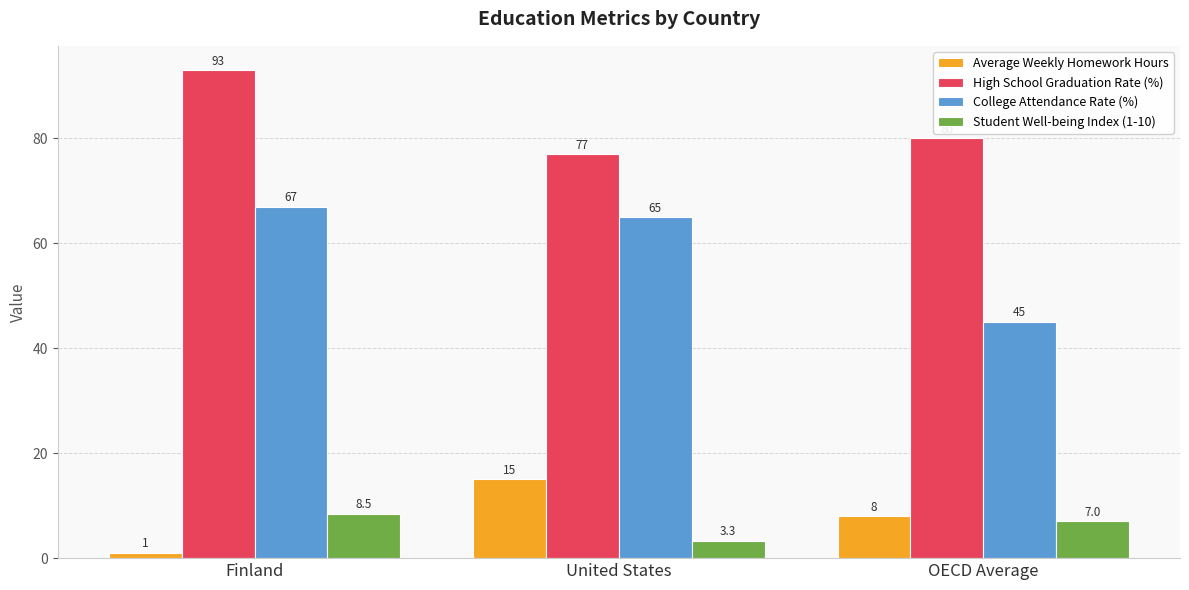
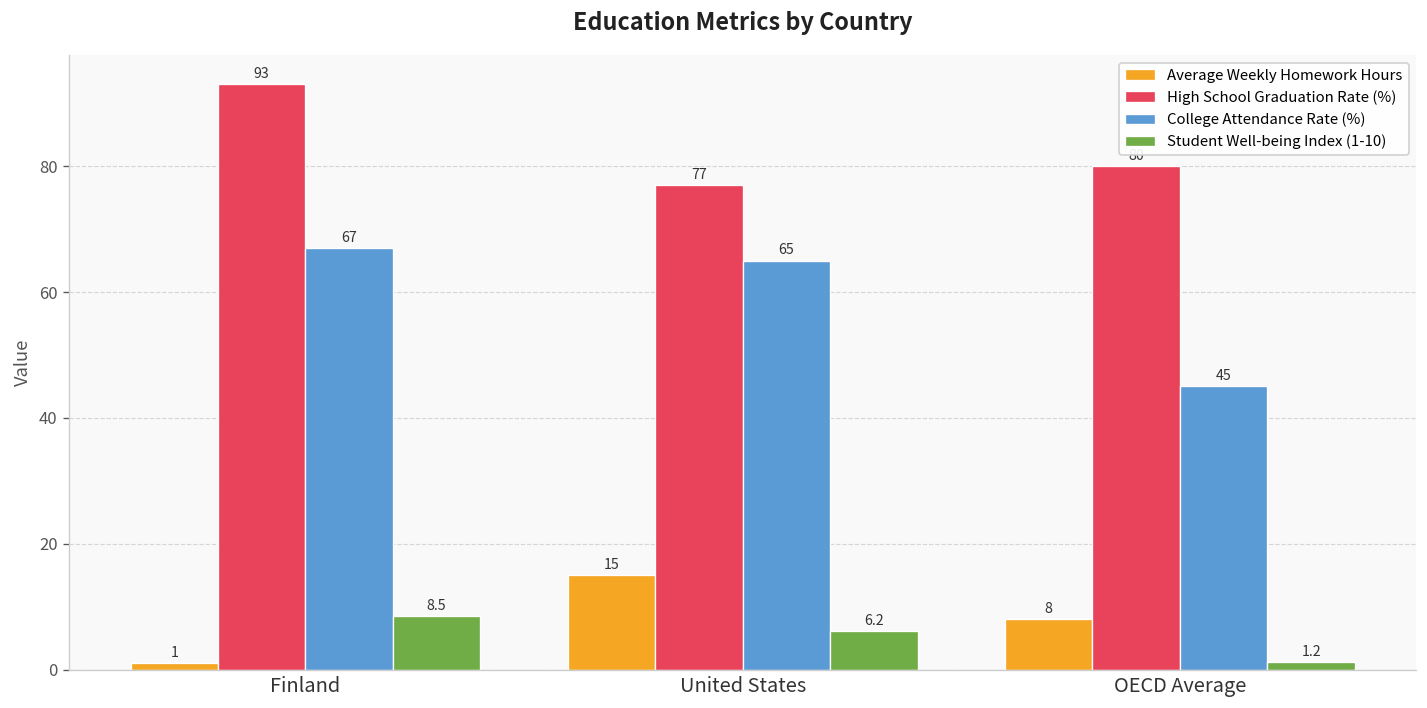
  {
    "Average Weekly Homework Hours": {
      "Finland": 1,
      "United States": 15,
      "OECD Average": 8
    },
    "High School Graduation Rate (%)": {
      "Finland": 93,
      "United States": 77
    },
    "College Attendance Rate (%)": {
      "Finland": 67,
      "United States": 65,
      "OECD Average": 45
    },
    "Student Well-being Index (1-10)": {
      "Finland": 8.5,
-     "United States": 3.3,
-     "OECD Average": 7.0
+     "United States": 6.2,
+     "OECD Average": 1.2
    }
  }
